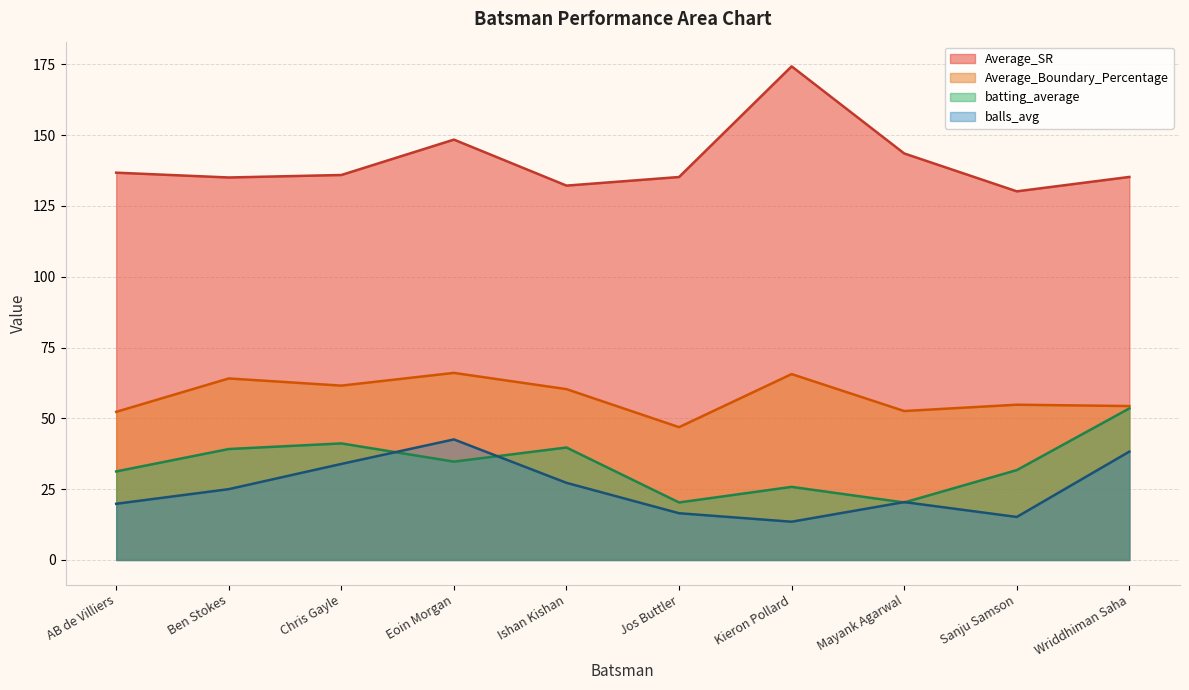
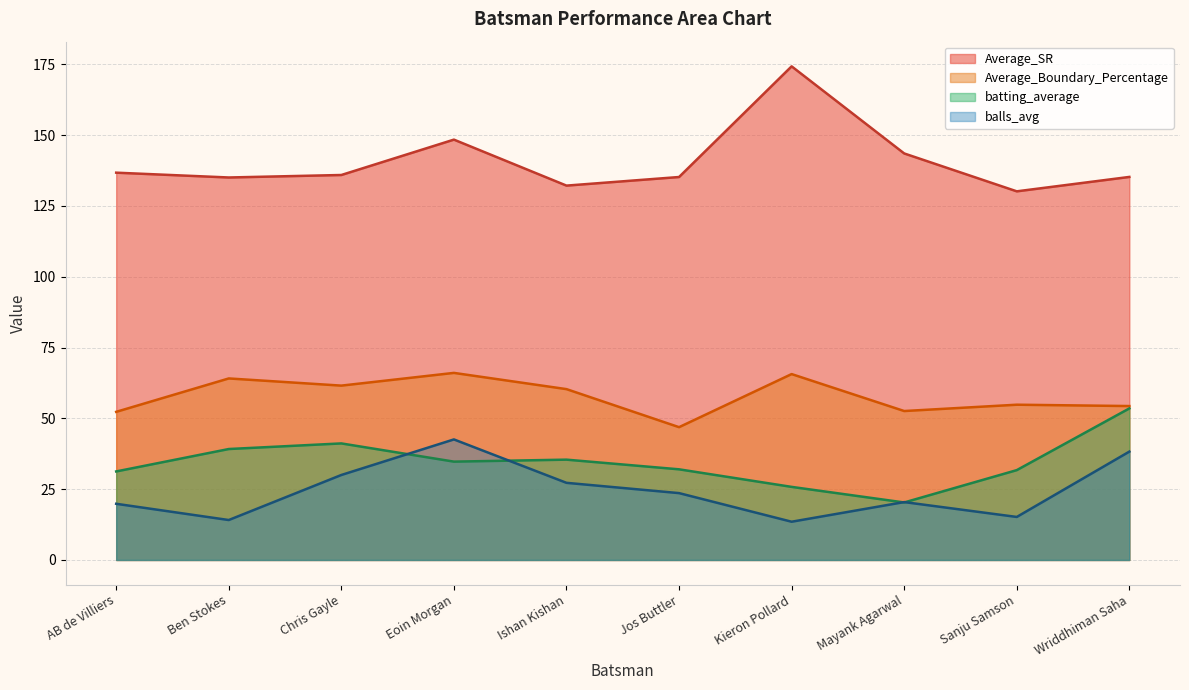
  {
    "batting_average": {
      "AB de Villiers": 31,
      "Ben Stokes": 39,
      "Chris Gayle": 41,
      "Eoin Morgan": 35,
-     "Ishan Kishan": 40,
-     "Jos Buttler": 20,
+     "Ishan Kishan": 35,
+     "Jos Buttler": 32,
      "Kieron Pollard": 26,
      "Sanju Samson": 32
    },
    "balls_avg": {
      "AB de Villiers": 20,
-     "Ben Stokes": 25,
-     "Chris Gayle": 34,
+     "Ben Stokes": 14,
+     "Chris Gayle": 30,
      "Eoin Morgan": 43,
      "Ishan Kishan": 27,
-     "Jos Buttler": 17,
+     "Jos Buttler": 24,
      "Kieron Pollard": 14,
      "Sanju Samson": 15,
      "Wriddhiman Saha": 38
    }
  }
